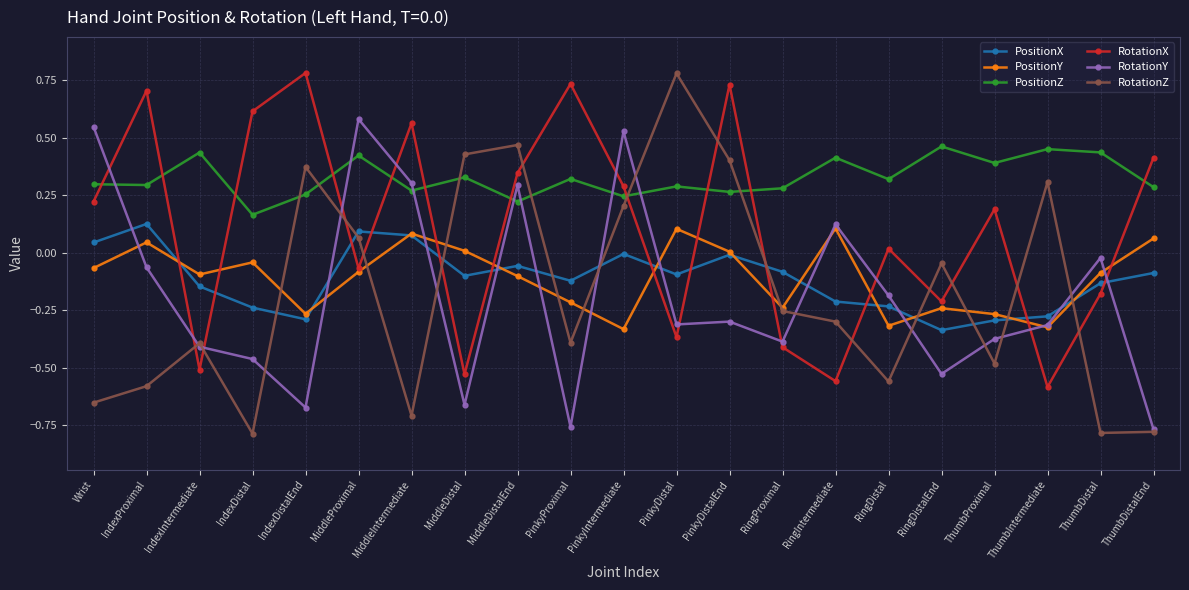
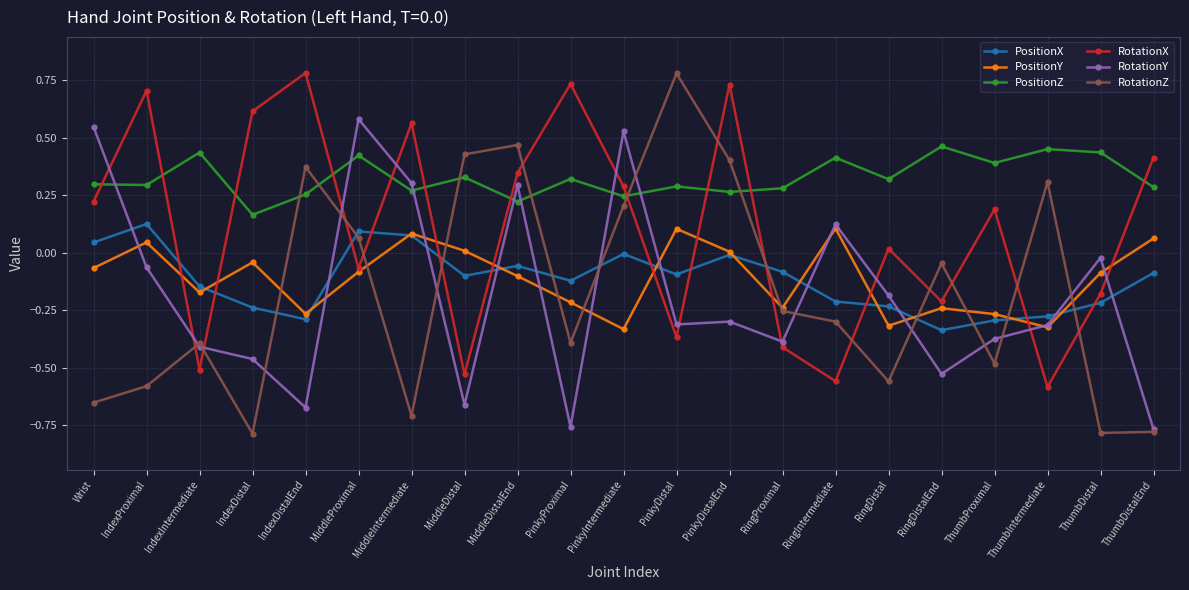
  {
    "PositionX": {
      "Wrist": 0.04,
      "IndexProximal": 0.13,
      "IndexIntermediate": -0.15,
      "IndexDistal": -0.24,
      "IndexDistalEnd": -0.29,
      "MiddleProximal": 0.09,
      "MiddleDistal": -0.10,
      "MiddleDistalEnd": -0.06,
      "PinkyProximal": -0.12,
      "PinkyIntermediate": -0.01,
      "PinkyDistal": -0.09,
      "PinkyDistalEnd": -0.01,
      "RingProximal": -0.08,
      "RingIntermediate": -0.21,
      "RingDistal": -0.23,
      "RingDistalEnd": -0.34,
      "ThumbProximal": -0.29,
      "ThumbIntermediate": -0.28,
-     "ThumbDistal": -0.13,
+     "ThumbDistal": -0.22,
      "ThumbDistalEnd": -0.09
    },
    "PositionY": {
      "Wrist": -0.07,
      "IndexProximal": 0.04,
-     "IndexIntermediate": -0.09,
+     "IndexIntermediate": -0.17,
      "IndexDistal": -0.04,
      "IndexDistalEnd": -0.27,
      "MiddleProximal": -0.08,
      "MiddleDistal": 0.01,
      "MiddleDistalEnd": -0.10,
      "PinkyProximal": -0.22,
      "PinkyIntermediate": -0.33,
      "PinkyDistal": 0.10,
      "PinkyDistalEnd": 0.00,
      "RingProximal": -0.24,
      "RingIntermediate": 0.11,
      "RingDistal": -0.32,
      "RingDistalEnd": -0.24,
      "ThumbProximal": -0.27,
      "ThumbDistal": -0.09,
      "ThumbDistalEnd": 0.06
    },
    "PositionZ": {
      "Wrist": 0.30,
      "IndexProximal": 0.29,
      "IndexIntermediate": 0.44,
      "IndexDistal": 0.17,
      "IndexDistalEnd": 0.25,
      "MiddleProximal": 0.42,
      "MiddleIntermediate": 0.27,
      "MiddleDistal": 0.33,
      "MiddleDistalEnd": 0.22,
      "PinkyProximal": 0.32,
      "PinkyIntermediate": 0.25,
      "PinkyDistal": 0.29,
      "PinkyDistalEnd": 0.26,
      "RingProximal": 0.28,
      "RingIntermediate": 0.41,
      "RingDistal": 0.32,
      "RingDistalEnd": 0.46,
      "ThumbProximal": 0.39,
      "ThumbIntermediate": 0.45,
      "ThumbDistal": 0.44,
      "ThumbDistalEnd": 0.29
    },
    "RotationX": {
      "Wrist": 0.22,
      "IndexProximal": 0.70,
      "IndexIntermediate": -0.51,
      "IndexDistal": 0.61,
      "IndexDistalEnd": 0.78,
      "MiddleProximal": -0.07,
      "MiddleIntermediate": 0.56,
      "MiddleDistal": -0.53,
      "MiddleDistalEnd": 0.35,
      "PinkyProximal": 0.73,
      "PinkyIntermediate": 0.29,
      "PinkyDistal": -0.37,
      "PinkyDistalEnd": 0.73,
      "RingProximal": -0.41,
      "RingIntermediate": -0.56,
      "RingDistal": 0.02,
      "RingDistalEnd": -0.21,
      "ThumbProximal": 0.19,
      "ThumbIntermediate": -0.58,
      "ThumbDistal": -0.18,
      "ThumbDistalEnd": 0.41
    },
    "RotationY": {
      "Wrist": 0.55,
      "IndexProximal": -0.06,
      "IndexIntermediate": -0.41,
      "IndexDistal": -0.46,
      "IndexDistalEnd": -0.67,
      "MiddleProximal": 0.58,
      "MiddleIntermediate": 0.30,
      "MiddleDistal": -0.66,
      "MiddleDistalEnd": 0.29,
      "PinkyProximal": -0.76,
      "PinkyIntermediate": 0.53,
      "PinkyDistal": -0.31,
      "PinkyDistalEnd": -0.30,
      "RingProximal": -0.39,
      "RingIntermediate": 0.12,
      "RingDistal": -0.19,
      "RingDistalEnd": -0.53,
      "ThumbProximal": -0.38,
      "ThumbDistal": -0.02
    },
    "RotationZ": {
      "Wrist": -0.65,
      "IndexProximal": -0.58,
      "IndexIntermediate": -0.39,
      "IndexDistal": -0.79,
      "IndexDistalEnd": 0.37,
      "MiddleProximal": 0.07,
      "MiddleIntermediate": -0.71,
      "MiddleDistal": 0.43,
      "MiddleDistalEnd": 0.47,
      "PinkyProximal": -0.39,
      "PinkyIntermediate": 0.20,
      "PinkyDistal": 0.78,
      "PinkyDistalEnd": 0.40,
      "RingProximal": -0.25,
      "RingIntermediate": -0.30,
      "RingDistal": -0.56,
      "RingDistalEnd": -0.05,
      "ThumbProximal": -0.48,
      "ThumbIntermediate": 0.31,
      "ThumbDistal": -0.78
    }
  }
